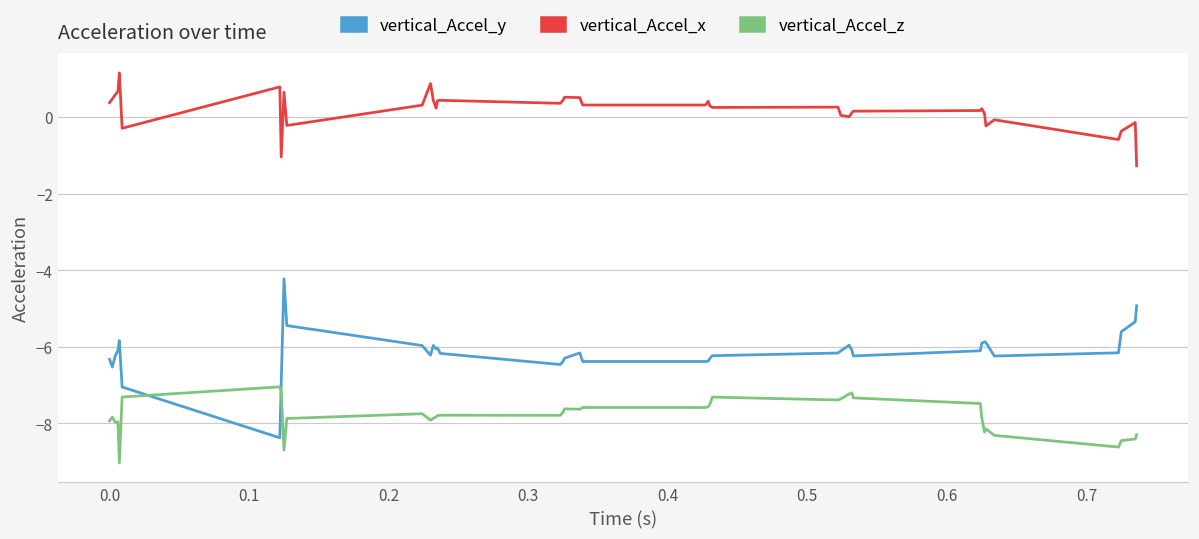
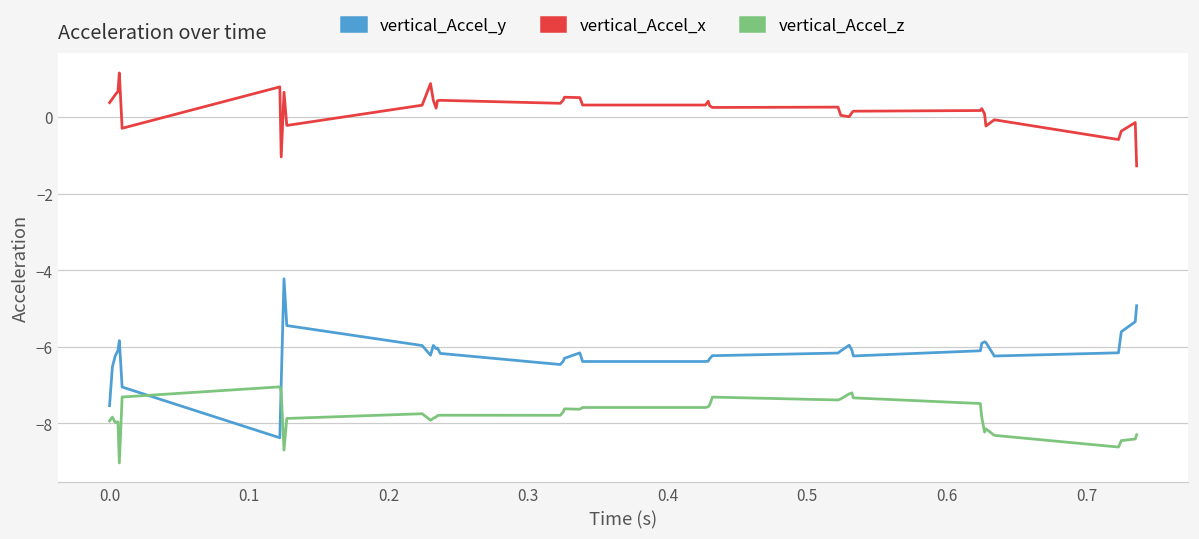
  {
    "vertical_Accel_y": {
-     "0.0": -6.3
+     "0.0": -7.5
    },
    "vertical_Accel_x": {
      "0.0": 0.4
    },
    "vertical_Accel_z": {
      "0.0": -7.9
    }
  }
